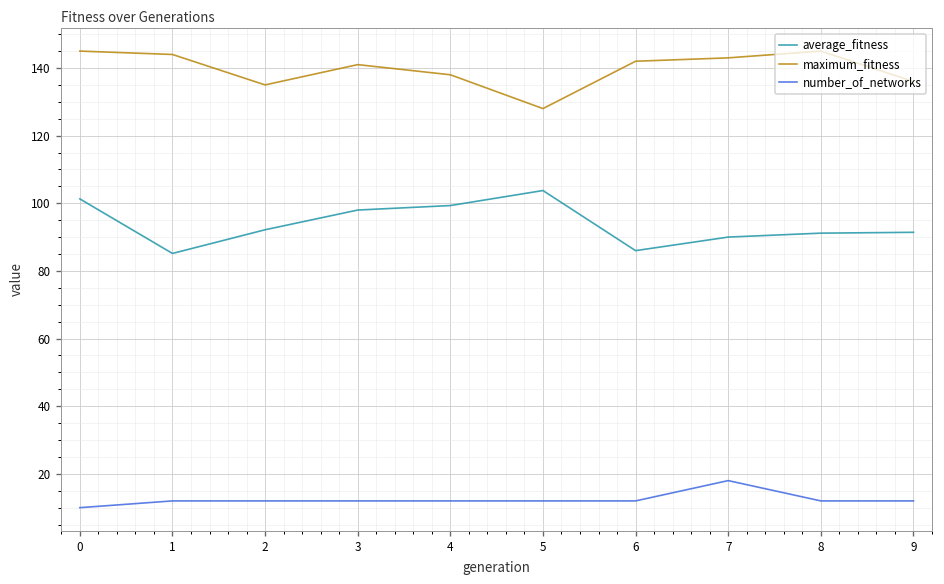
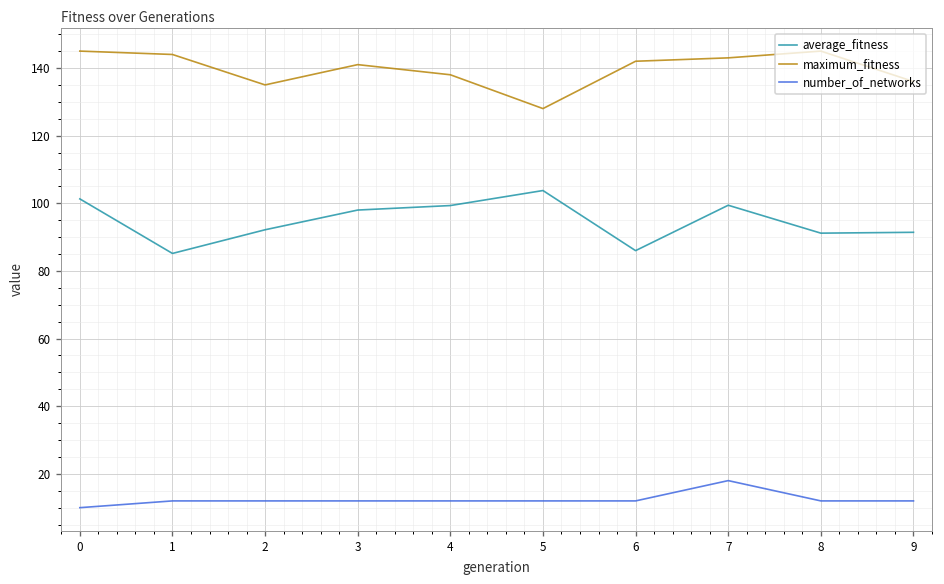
  {
    "average_fitness": {
      "0": 101,
      "1": 85,
      "2": 92,
      "3": 98,
      "4": 99,
      "5": 104,
      "6": 86,
-     "7": 90,
+     "7": 99,
      "8": 91,
      "9": 91
    },
    "maximum_fitness": {
      "0": 145,
      "1": 144,
      "2": 135,
      "3": 141,
      "4": 138,
      "5": 128,
      "6": 142,
      "7": 143
    },
    "number_of_networks": {
      "0": 10,
      "1": 12,
      "2": 12,
      "3": 12,
      "4": 12,
      "5": 12,
      "6": 12,
      "7": 18,
      "8": 12,
      "9": 12
    }
  }
